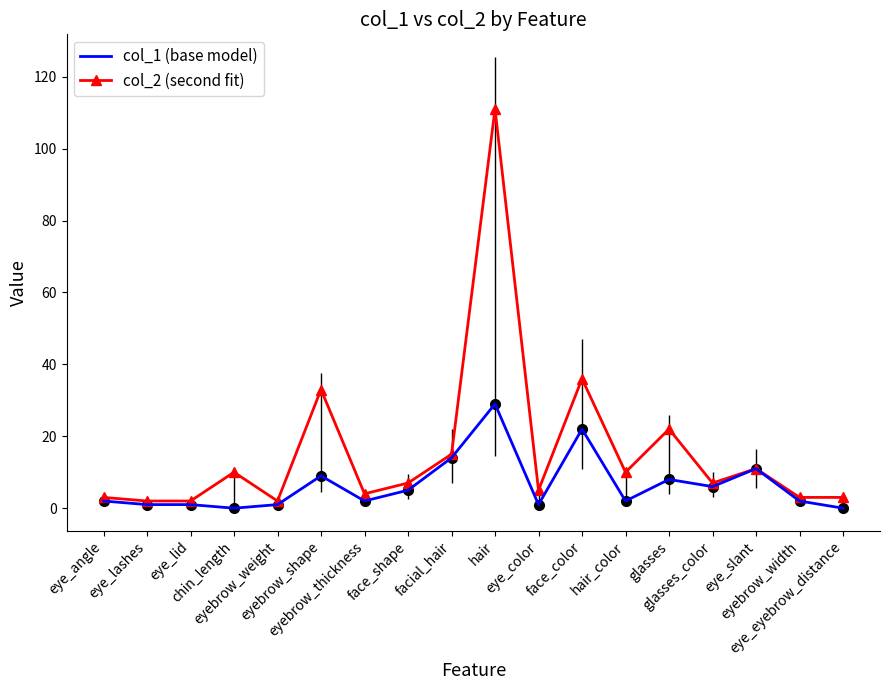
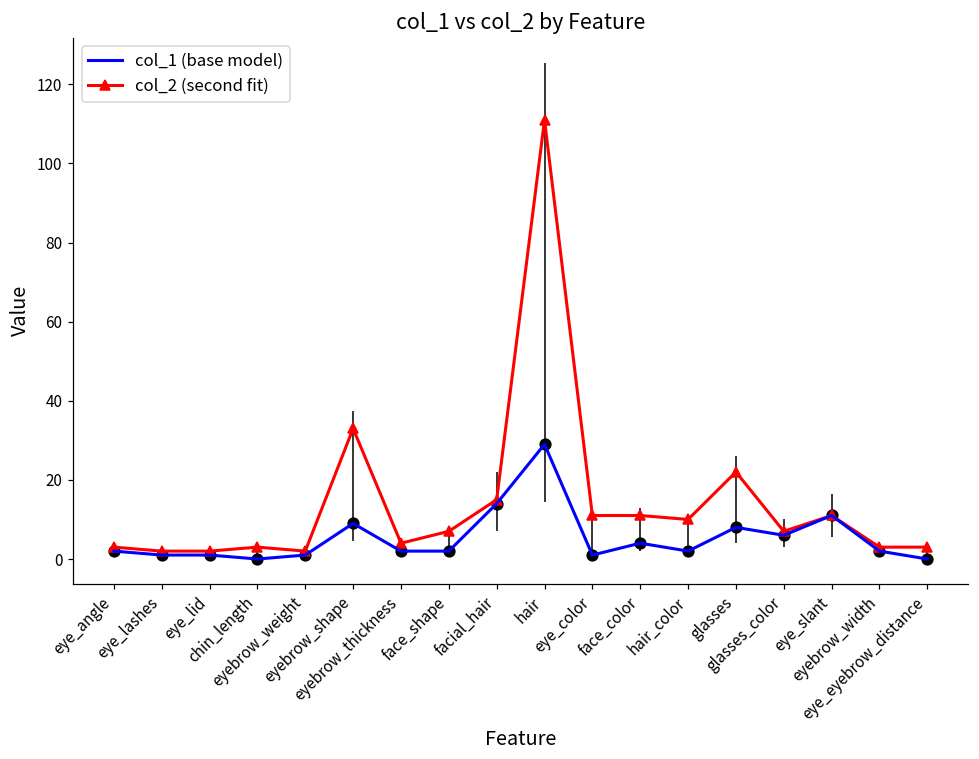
  {
    "col_1 (base model)": {
      "eye_angle": 2,
      "eye_lashes": 1,
      "eye_lid": 1,
      "chin_length": 0,
      "eyebrow_weight": 1,
      "eyebrow_shape": 9,
      "eyebrow_thickness": 2,
-     "face_shape": 5,
+     "face_shape": 2,
      "facial_hair": 14,
      "hair": 29,
      "eye_color": 1,
-     "face_color": 22,
+     "face_color": 4,
      "hair_color": 2,
      "glasses": 8,
      "glasses_color": 6,
      "eyebrow_width": 2,
      "eye_eyebrow_distance": 0
    },
    "col_2 (second fit)": {
      "eye_angle": 3,
      "eye_lashes": 2,
      "eye_lid": 2,
-     "chin_length": 10,
+     "chin_length": 3,
      "eyebrow_weight": 2,
      "eyebrow_shape": 33,
      "eyebrow_thickness": 4,
      "face_shape": 7,
      "facial_hair": 15,
      "hair": 111,
-     "eye_color": 5,
-     "face_color": 36,
+     "eye_color": 11,
+     "face_color": 11,
      "hair_color": 10,
      "glasses": 22,
      "glasses_color": 7,
      "eyebrow_width": 3,
      "eye_eyebrow_distance": 3
    }
  }
